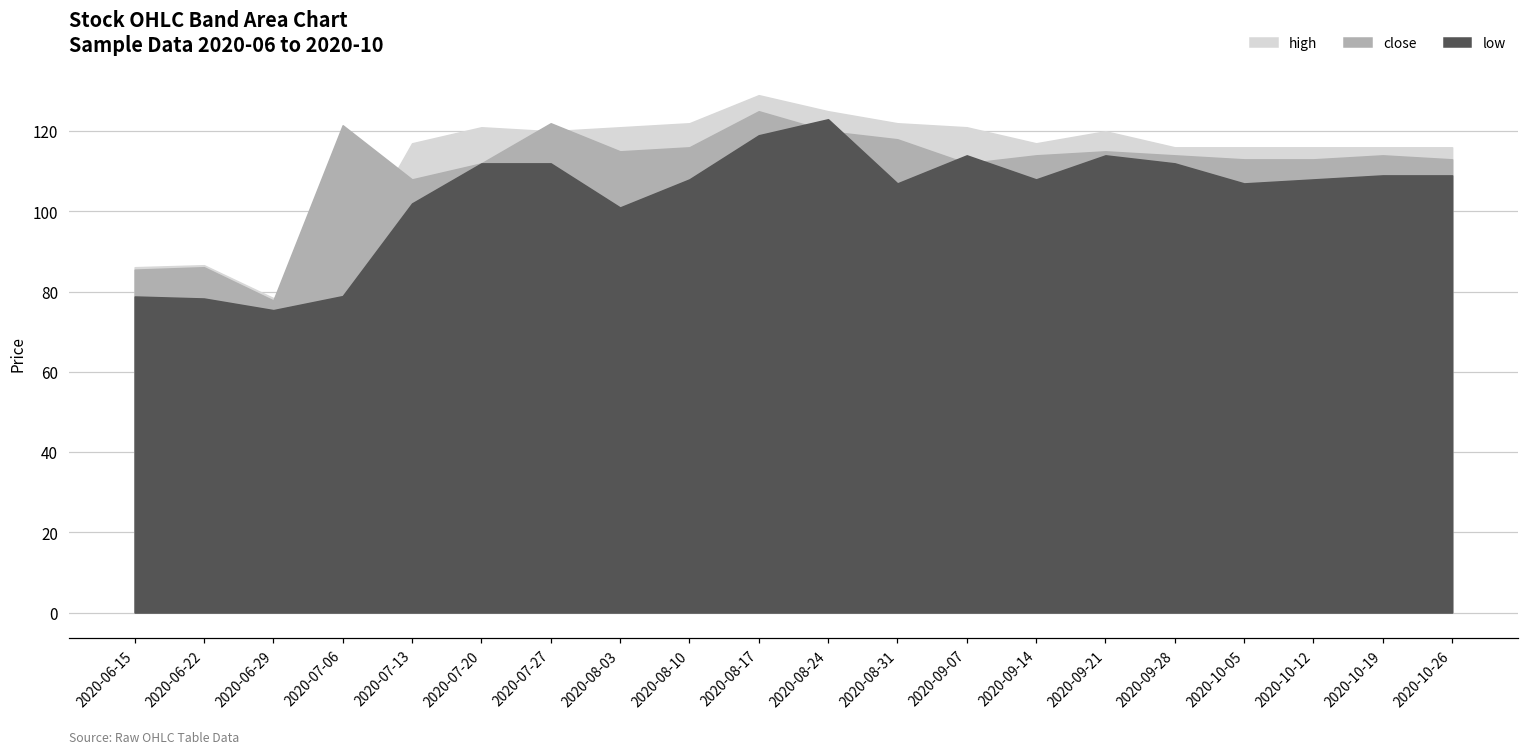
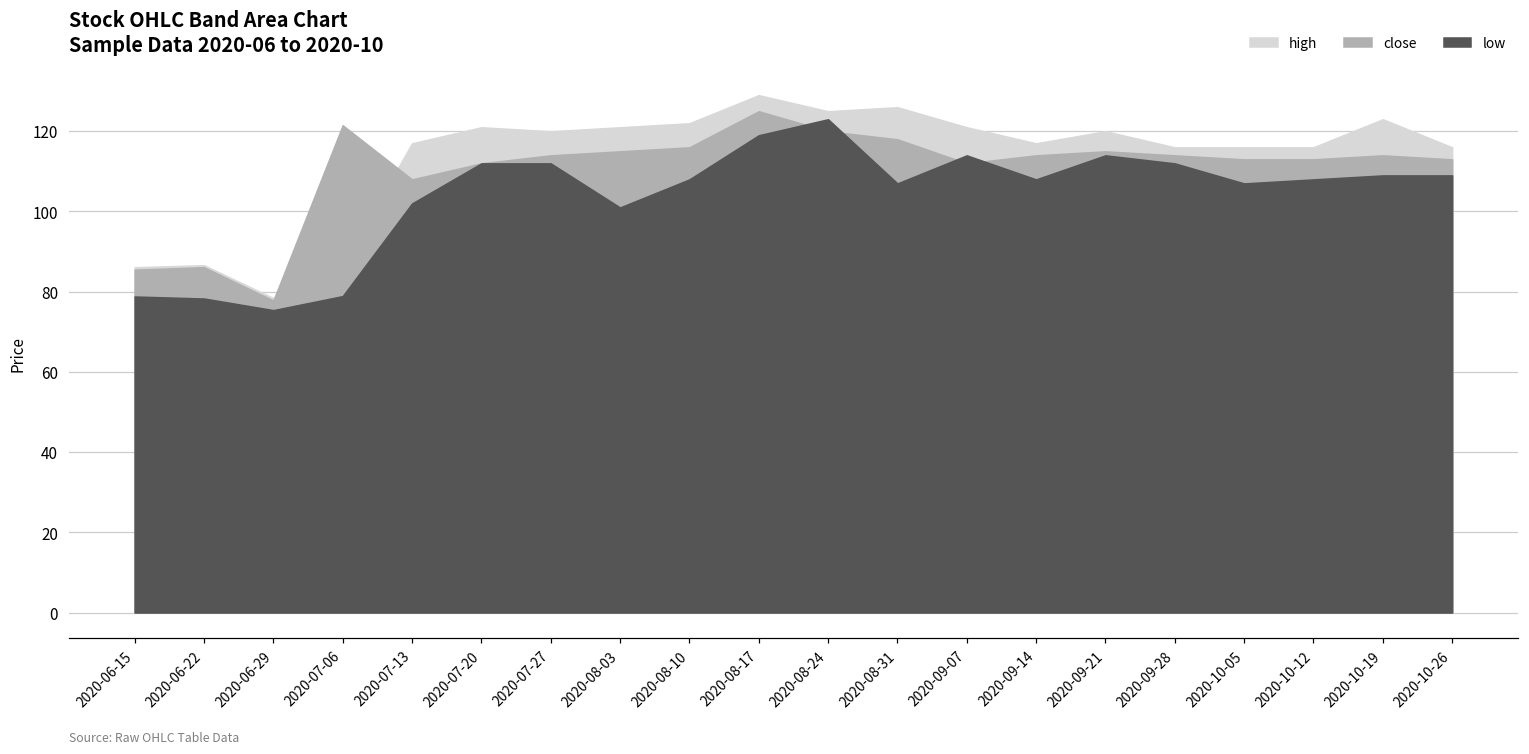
  {
    "high": {
      "2020-07-13": 117,
      "2020-07-20": 121,
      "2020-08-03": 121,
      "2020-08-10": 122,
      "2020-08-17": 129,
      "2020-08-24": 125,
-     "2020-08-31": 122,
+     "2020-08-31": 126,
      "2020-09-07": 121,
      "2020-09-14": 117,
      "2020-09-21": 120,
      "2020-09-28": 116,
      "2020-10-05": 116,
      "2020-10-12": 116,
-     "2020-10-19": 116,
+     "2020-10-19": 123,
      "2020-10-26": 116
    },
    "close": {
      "2020-07-06": 122,
      "2020-07-13": 108,
-     "2020-07-27": 122,
+     "2020-07-27": 114,
      "2020-08-03": 115,
      "2020-08-10": 116,
      "2020-08-17": 125,
      "2020-08-31": 118,
      "2020-09-14": 114,
      "2020-09-21": 115,
      "2020-09-28": 114,
      "2020-10-05": 113,
      "2020-10-12": 113,
      "2020-10-19": 114,
      "2020-10-26": 113
    },
    "low": {
      "2020-06-15": 79,
      "2020-06-22": 78,
      "2020-06-29": 75,
      "2020-07-06": 79,
      "2020-07-13": 102,
      "2020-07-27": 112,
      "2020-08-03": 101,
      "2020-08-10": 108,
      "2020-08-17": 119,
      "2020-08-24": 123,
      "2020-08-31": 107,
      "2020-09-07": 114,
      "2020-09-14": 108,
      "2020-09-21": 114,
      "2020-09-28": 112,
      "2020-10-05": 107,
      "2020-10-12": 108,
      "2020-10-19": 109,
      "2020-10-26": 109
    }
  }
